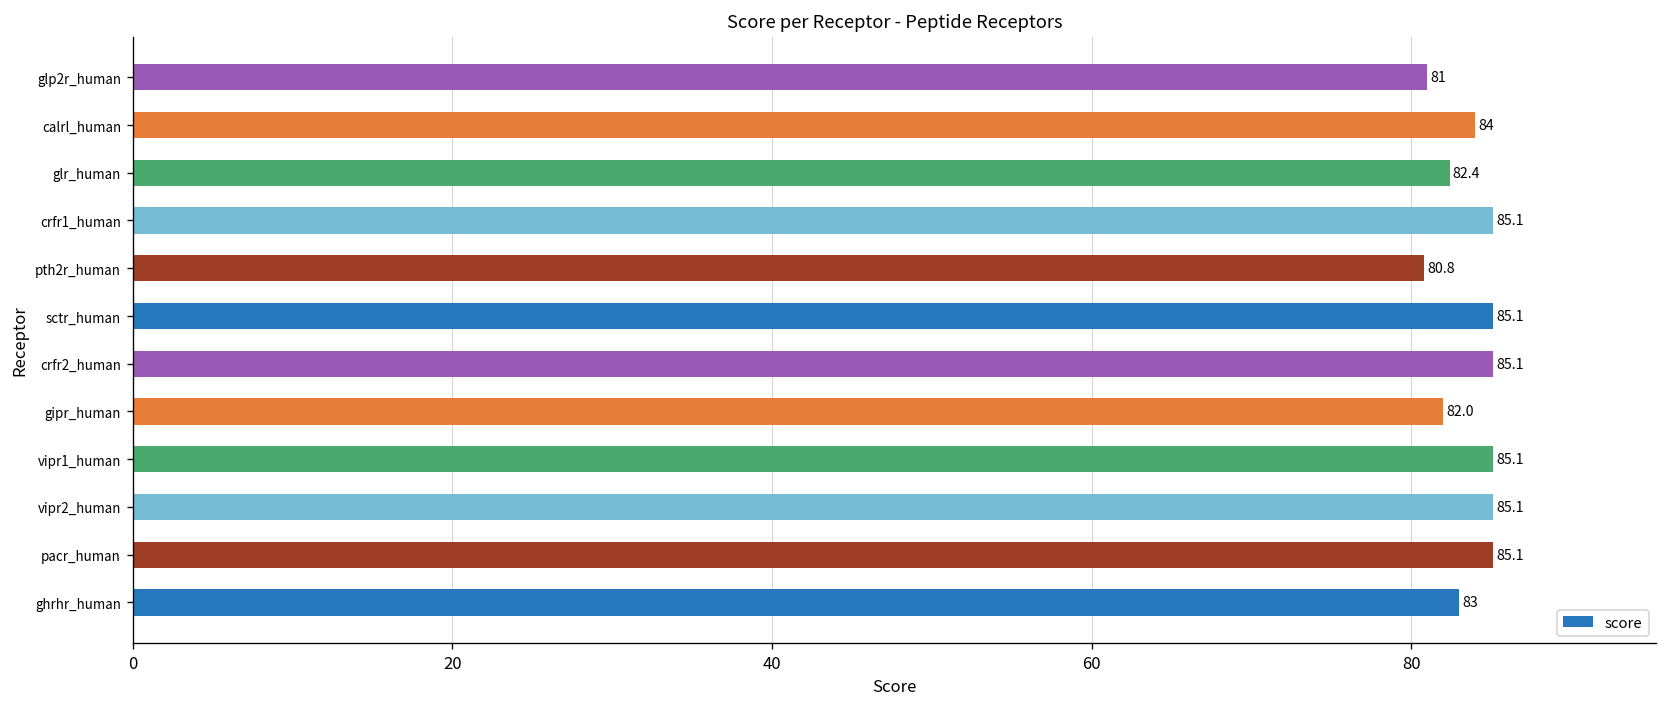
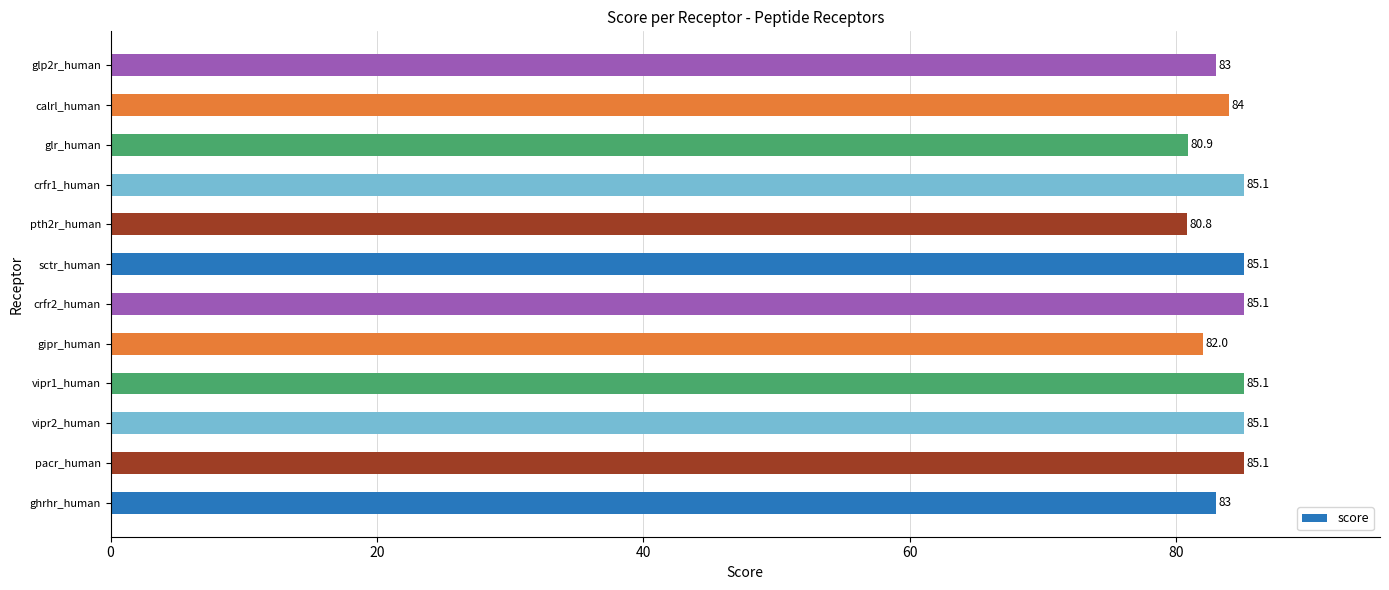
  {
-   "glp2r_human": 81,
+   "glp2r_human": 83,
    "calrl_human": 84,
-   "glr_human": 82.4,
+   "glr_human": 80.9,
    "crfr1_human": 85.1,
    "pth2r_human": 80.8,
    "sctr_human": 85.1,
    "crfr2_human": 85.1,
    "gipr_human": 82.0,
    "vipr1_human": 85.1,
    "vipr2_human": 85.1,
    "pacr_human": 85.1,
    "ghrhr_human": 83
  }
